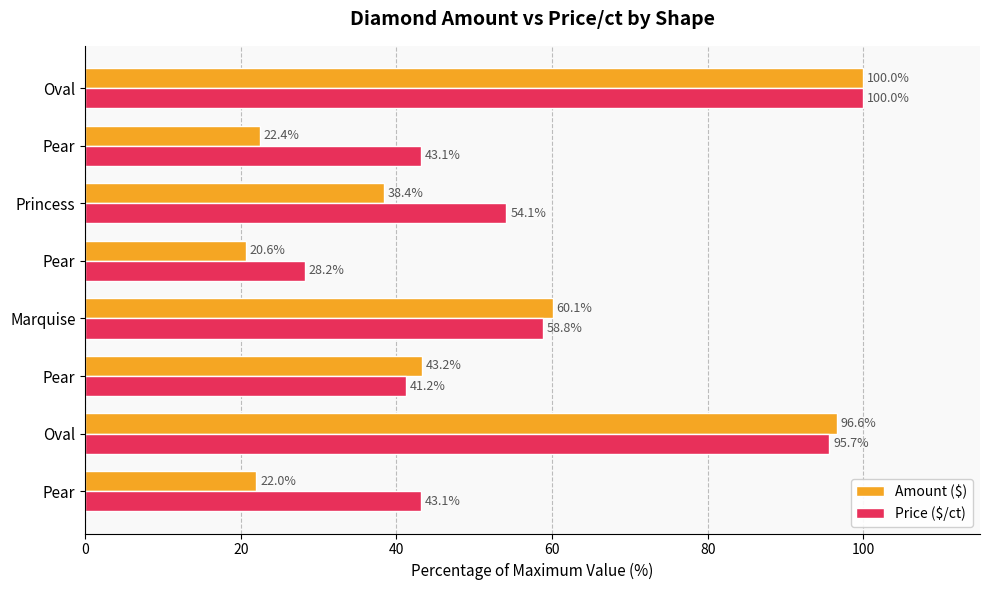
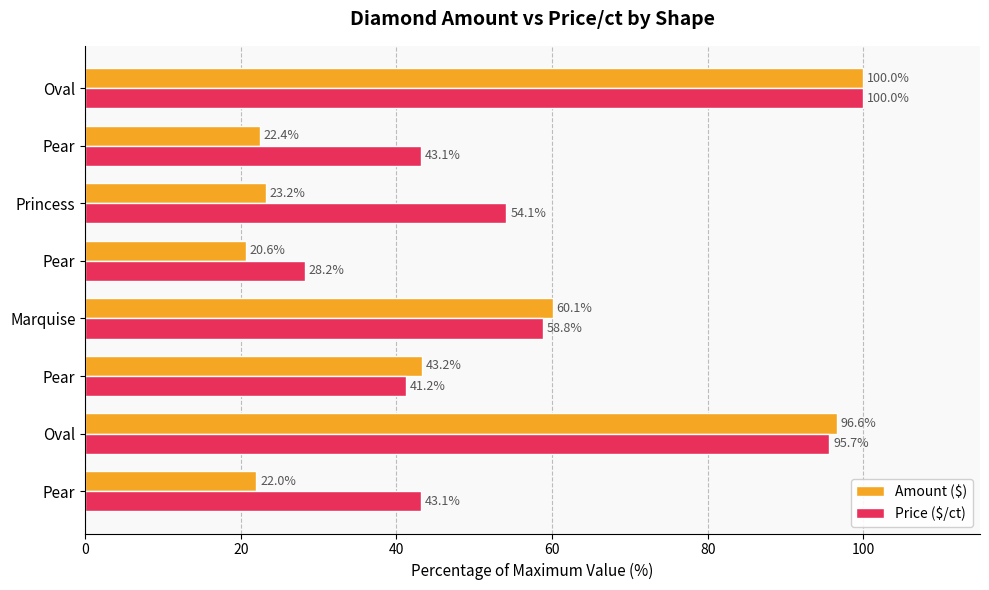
  {
    "Amount ($)": {
-     "Princess": "38.4%",
+     "Princess": "23.2%",
      "Marquise": "60.1%"
    },
    "Price ($/ct)": {
      "Princess": "54.1%",
      "Marquise": "58.8%"
    }
  }
